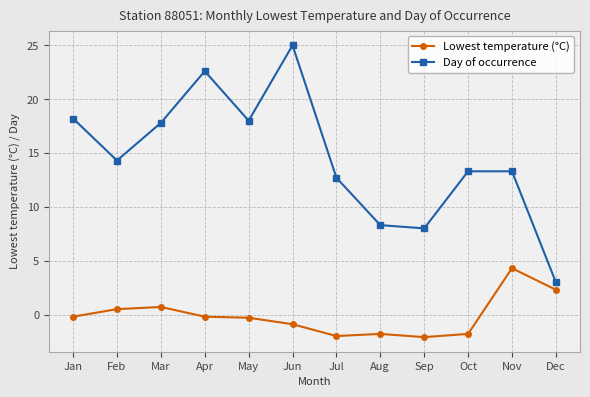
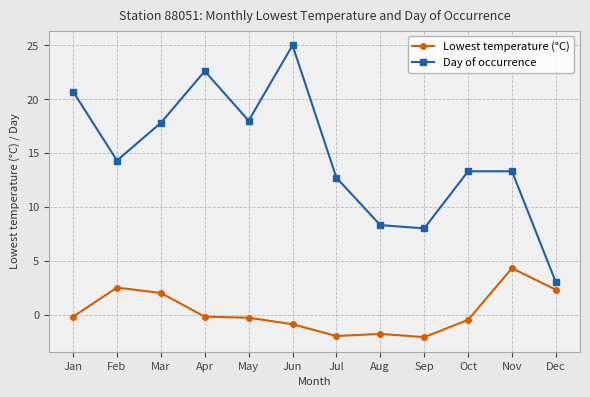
  {
    "Lowest temperature (°C)": {
      "Jan": -0.2,
-     "Feb": 0.5,
-     "Mar": 0.7,
+     "Feb": 2.5,
+     "Mar": 2.0,
      "Apr": -0.2,
      "May": -0.3,
      "Jun": -0.9,
      "Jul": -2.0,
      "Aug": -1.8,
      "Sep": -2.1,
-     "Oct": -1.8,
+     "Oct": -0.5,
      "Nov": 4.3,
      "Dec": 2.3
    },
    "Day of occurrence": {
-     "Jan": 18.2,
+     "Jan": 20.7,
      "Feb": 14.3,
      "Mar": 17.8,
      "Apr": 22.6,
      "May": 18.0,
      "Jun": 25.0,
      "Jul": 12.7,
      "Aug": 8.3,
      "Sep": 8.0,
      "Oct": 13.3,
      "Nov": 13.3,
      "Dec": 3.0
    }
  }
